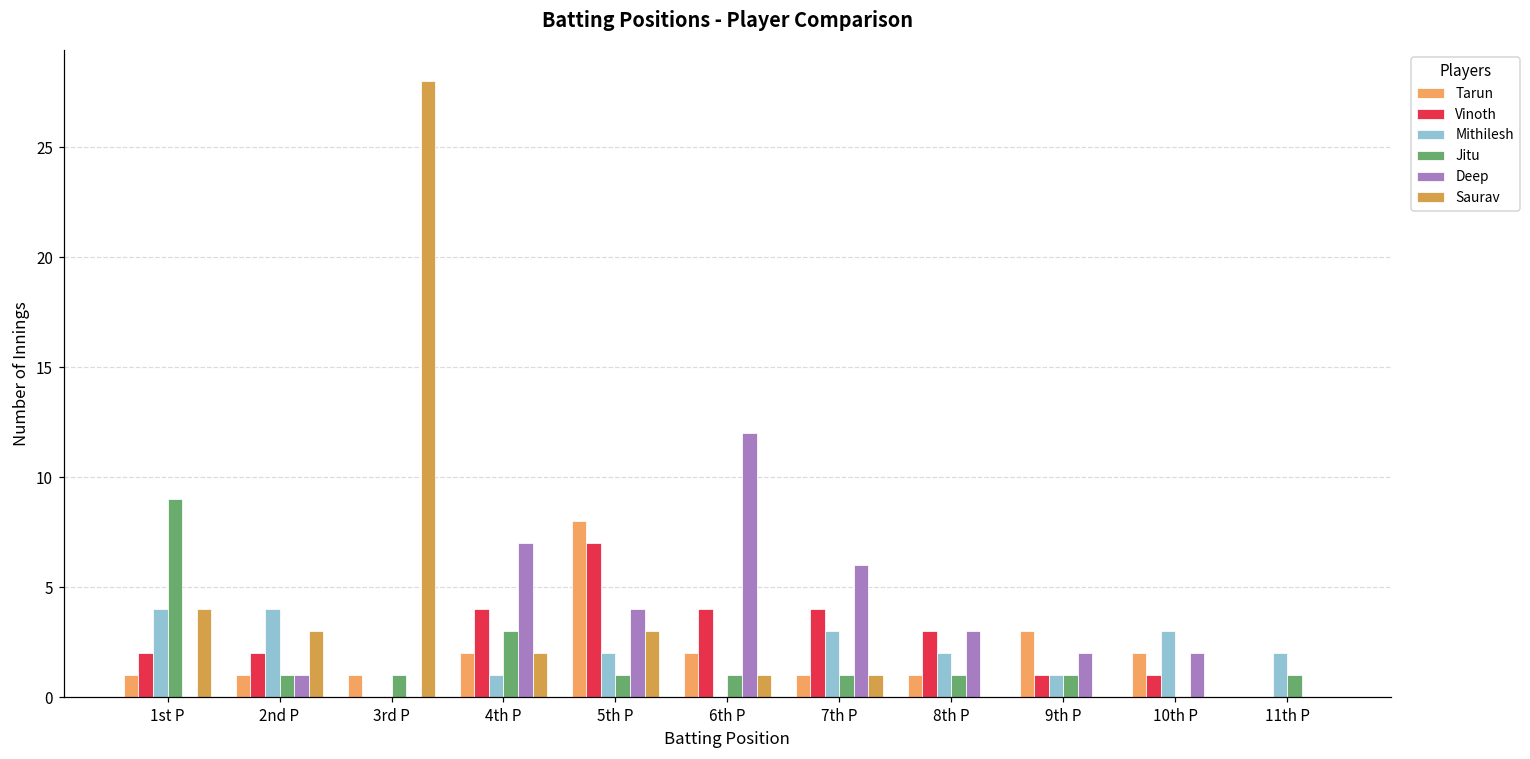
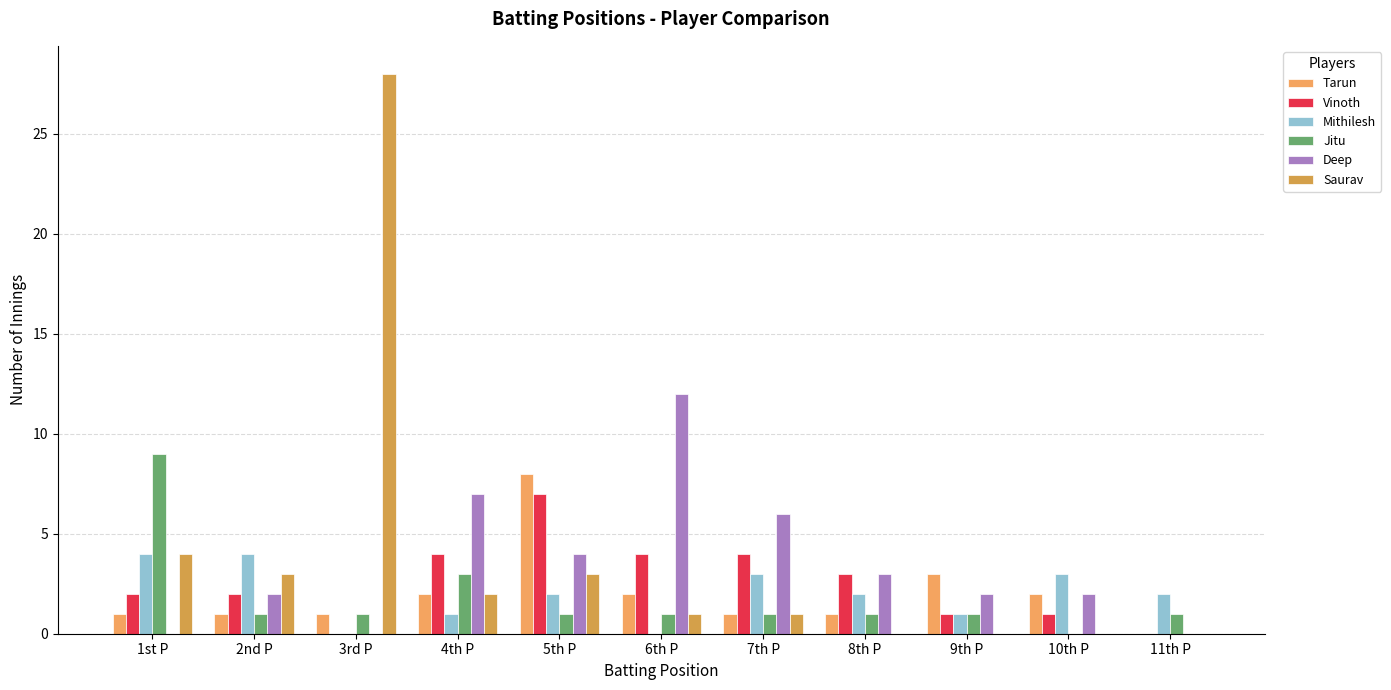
  {
    "Vinoth": {
      "1st P": 2,
      "2nd P": 2,
      "3rd P": 0,
      "4th P": 4,
      "5th P": 7,
      "6th P": 4,
      "7th P": 4,
      "8th P": 3,
      "9th P": 1,
      "10th P": 1,
      "11th P": 0
    },
    "Mithilesh": {
      "1st P": 4,
      "2nd P": 4,
      "3rd P": 0,
      "4th P": 1,
      "5th P": 2,
      "6th P": 0,
      "7th P": 3,
      "8th P": 2,
      "9th P": 1,
      "10th P": 3,
      "11th P": 2
    },
    "Jitu": {
      "1st P": 9,
      "2nd P": 1,
      "3rd P": 1,
      "4th P": 3,
      "5th P": 1,
      "6th P": 1,
      "7th P": 1,
      "8th P": 1,
      "9th P": 1,
      "10th P": 0,
      "11th P": 1
    },
    "Deep": {
      "1st P": 0,
-     "2nd P": 1,
+     "2nd P": 2,
      "3rd P": 0,
      "4th P": 7,
      "5th P": 4,
      "6th P": 12,
      "7th P": 6,
      "8th P": 3,
      "9th P": 2,
      "10th P": 2,
      "11th P": 0
    }
  }
